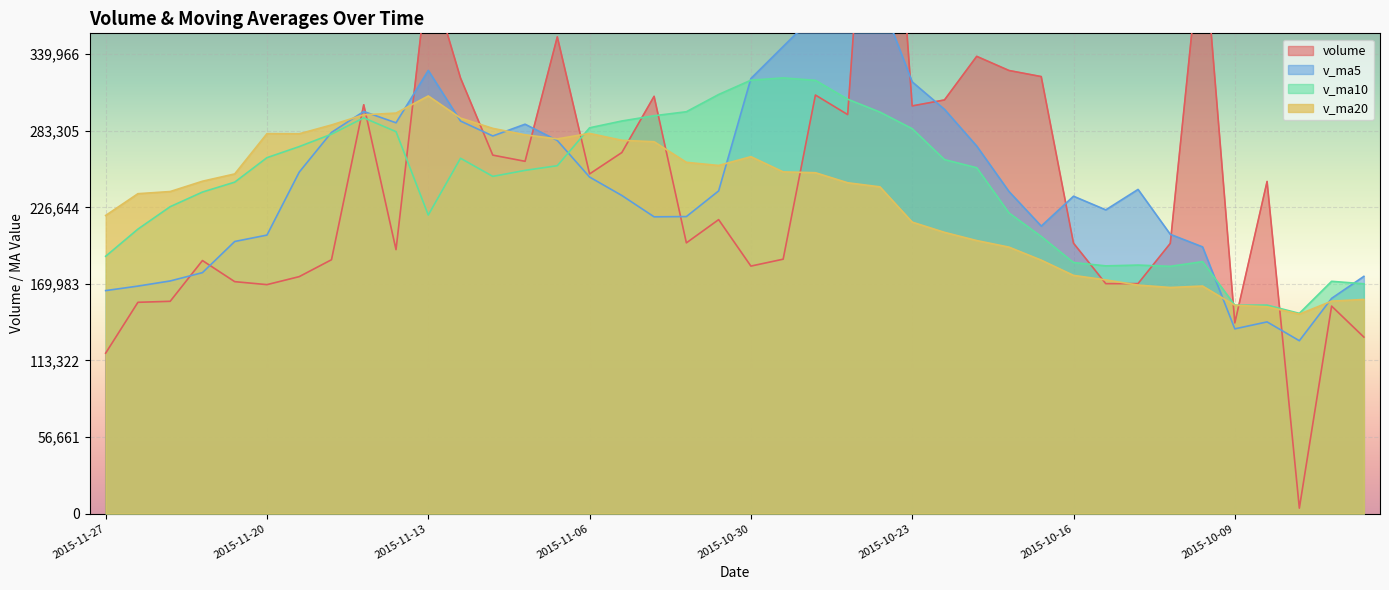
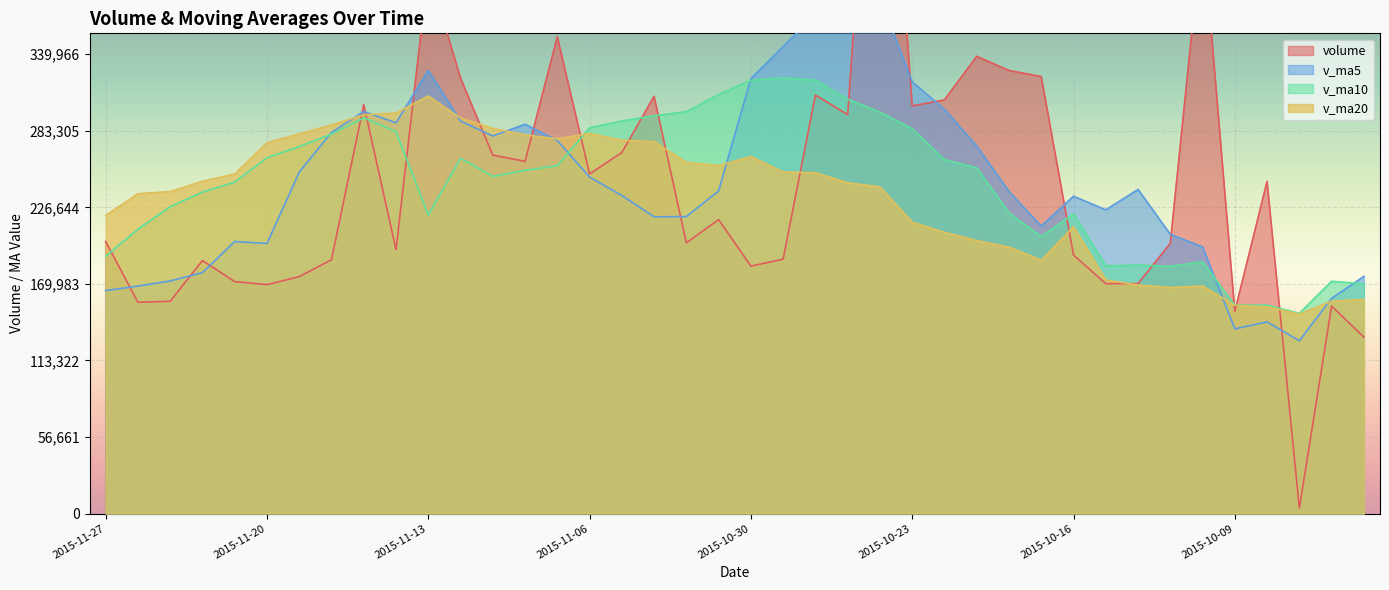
  {
    "volume": {
-     "2015-11-27": "119,000",
+     "2015-11-27": "201,000",
      "2015-11-20": "169,000",
      "2015-11-06": "251,000",
      "2015-10-30": "183,000",
      "2015-10-23": "302,000",
-     "2015-10-16": "200,000",
-     "2015-10-09": "141,000"
+     "2015-10-16": "191,000",
+     "2015-10-09": "150,000"
    },
    "v_ma5": {
      "2015-11-27": "165,000",
-     "2015-11-20": "206,000",
+     "2015-11-20": "200,000",
      "2015-11-13": "328,000",
      "2015-11-06": "249,000",
      "2015-10-23": "320,000",
      "2015-10-16": "235,000",
      "2015-10-09": "137,000"
    },
    "v_ma10": {
      "2015-11-27": "190,000",
      "2015-11-20": "263,000",
      "2015-11-13": "221,000",
      "2015-11-06": "286,000",
      "2015-10-23": "285,000",
-     "2015-10-16": "186,000"
+     "2015-10-16": "222,000"
    },
    "v_ma20": {
      "2015-11-27": "221,000",
-     "2015-11-20": "281,000",
+     "2015-11-20": "274,000",
      "2015-11-13": "309,000",
      "2015-11-06": "281,000",
      "2015-10-30": "264,000",
      "2015-10-23": "216,000",
-     "2015-10-16": "176,000"
+     "2015-10-16": "212,000"
    }
  }
